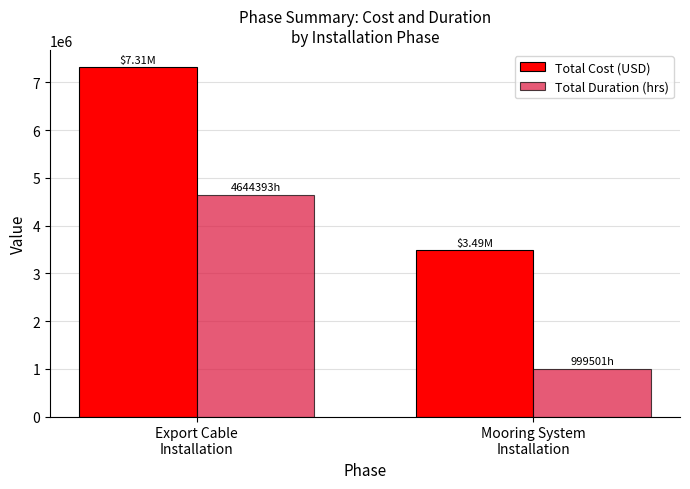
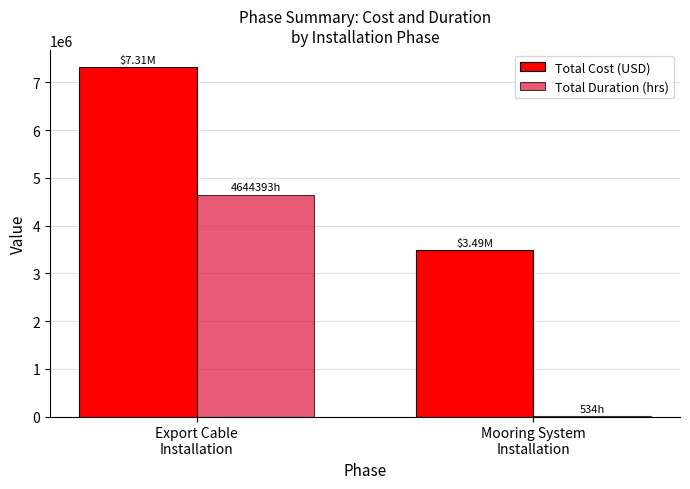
  {
    "Total Cost (USD)": {
      "Export Cable Installation": "$7.31M",
      "Mooring System Installation": "$3.49M"
    },
    "Total Duration (hrs)": {
      "Export Cable Installation": "4644393h",
-     "Mooring System Installation": "999501h"
+     "Mooring System Installation": "534h"
    }
  }
